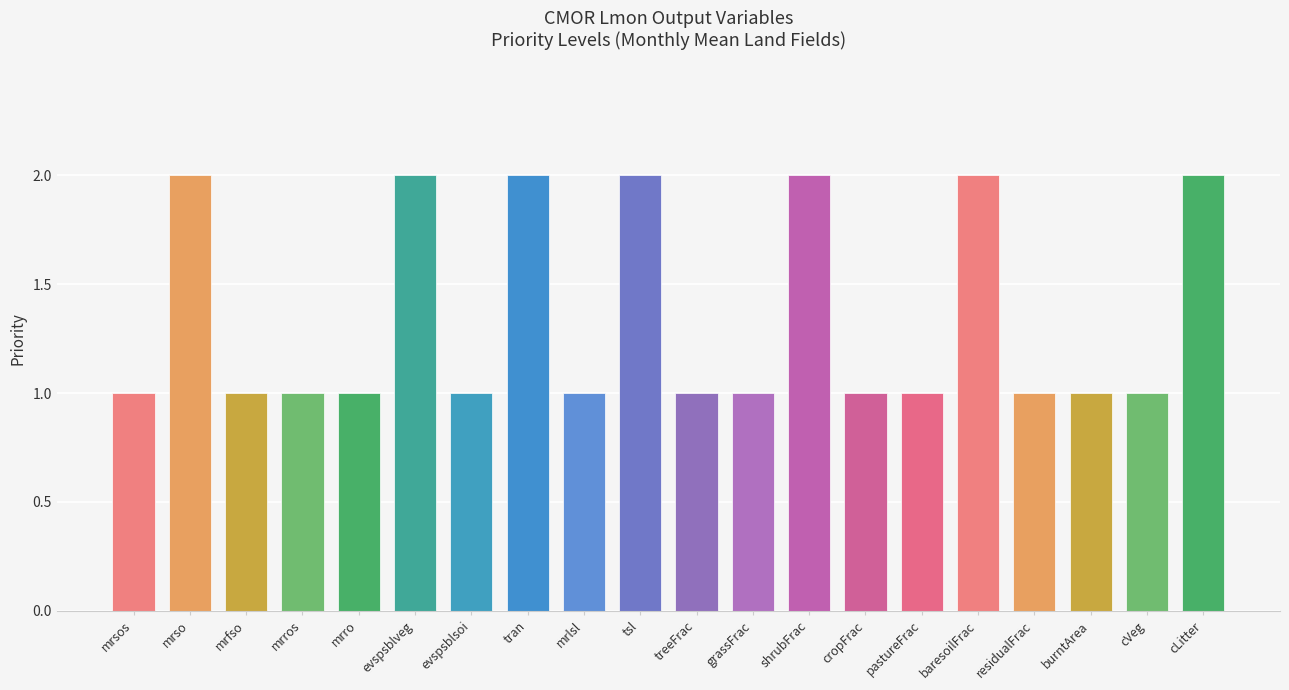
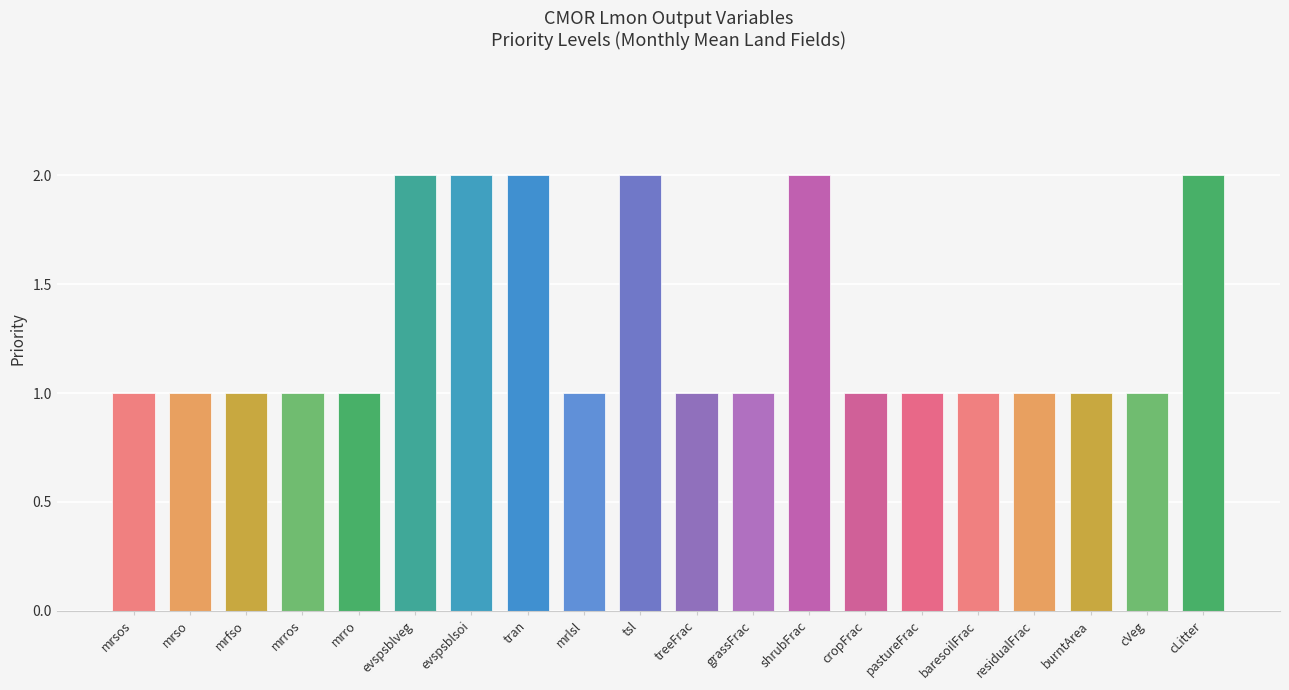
  {
    "mrsos": 1,
-   "mrso": 2,
+   "mrso": 1,
    "mrfso": 1,
    "mrros": 1,
    "mrro": 1,
    "evspsblveg": 2,
-   "evspsblsoi": 1,
+   "evspsblsoi": 2,
    "tran": 2,
    "mrlsl": 1,
    "tsl": 2,
    "treeFrac": 1,
    "grassFrac": 1,
    "shrubFrac": 2,
    "cropFrac": 1,
    "pastureFrac": 1,
-   "baresoilFrac": 2,
+   "baresoilFrac": 1,
    "residualFrac": 1,
    "burntArea": 1,
    "cVeg": 1,
    "cLitter": 2
  }
